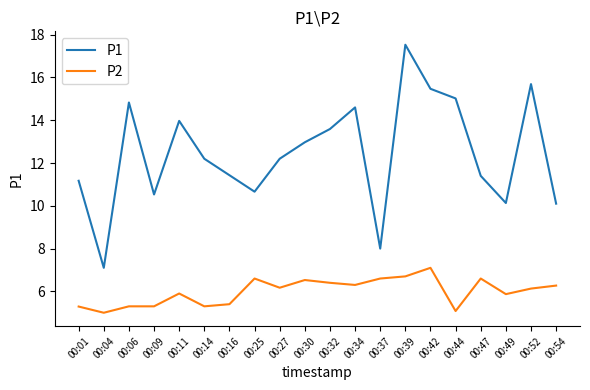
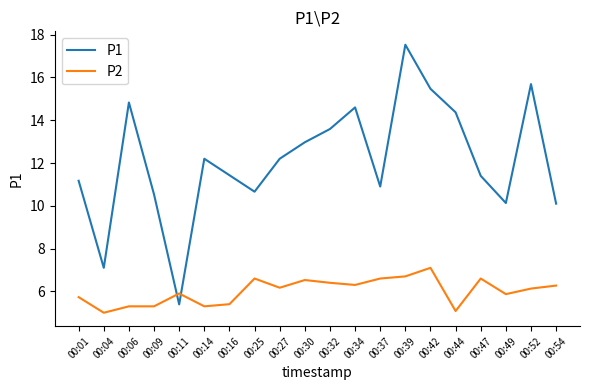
  {
    "P1": {
      "00:01": 11.2,
      "00:04": 7.1,
      "00:06": 14.8,
      "00:09": 10.5,
-     "00:11": 14.0,
+     "00:11": 5.4,
      "00:14": 12.2,
      "00:16": 11.4,
      "00:25": 10.7,
      "00:27": 12.2,
      "00:30": 13.0,
      "00:32": 13.6,
      "00:34": 14.6,
-     "00:37": 8.0,
+     "00:37": 10.9,
      "00:39": 17.5,
      "00:42": 15.5,
-     "00:44": 15.0,
+     "00:44": 14.4,
      "00:47": 11.4,
      "00:49": 10.1,
      "00:52": 15.7,
      "00:54": 10.1
    },
    "P2": {
-     "00:01": 5.3,
+     "00:01": 5.7,
      "00:04": 5.0,
      "00:06": 5.3,
      "00:09": 5.3,
      "00:11": 5.9,
      "00:14": 5.3,
      "00:16": 5.4,
      "00:25": 6.6,
      "00:27": 6.2,
      "00:30": 6.5,
      "00:32": 6.4,
      "00:34": 6.3,
      "00:37": 6.6,
      "00:39": 6.7,
      "00:42": 7.1,
      "00:44": 5.1,
      "00:47": 6.6,
      "00:49": 5.9,
      "00:52": 6.1,
      "00:54": 6.3
    }
  }
